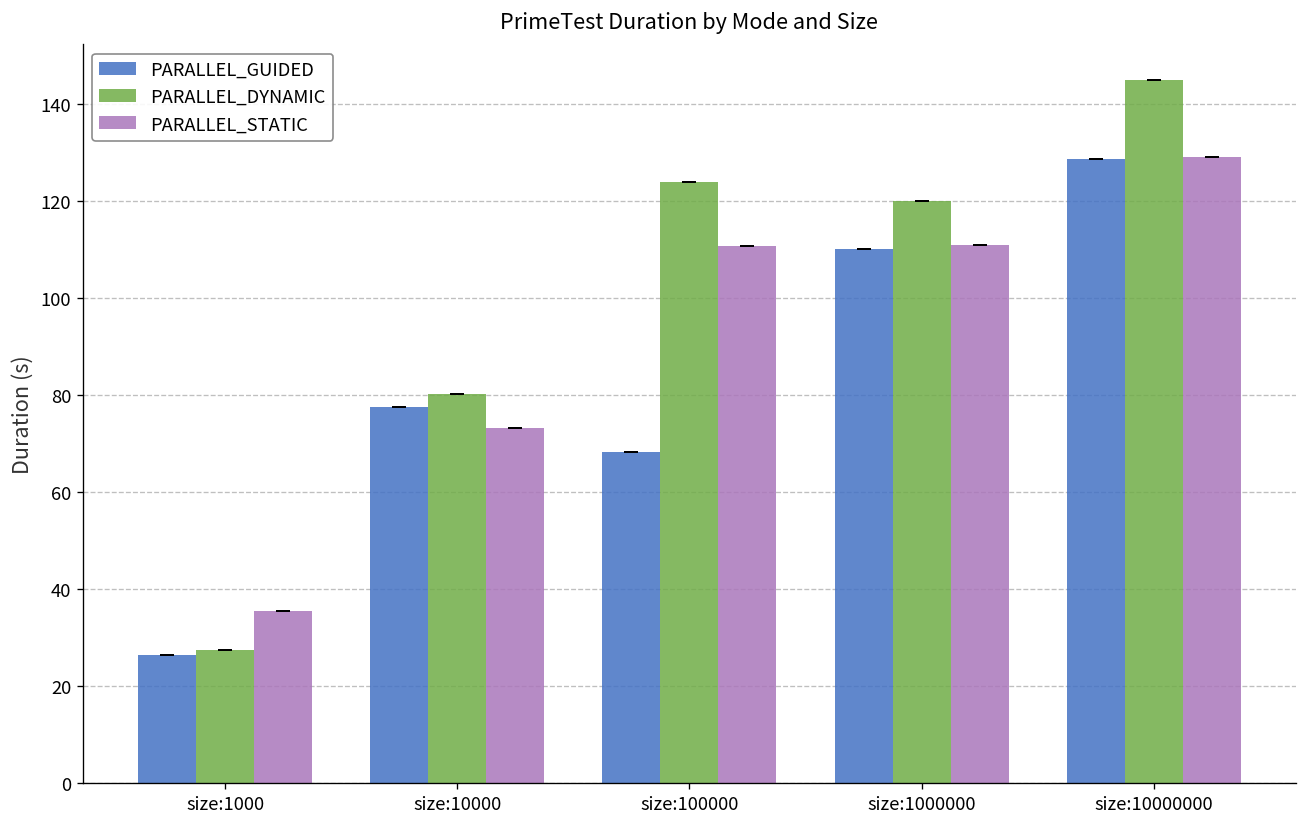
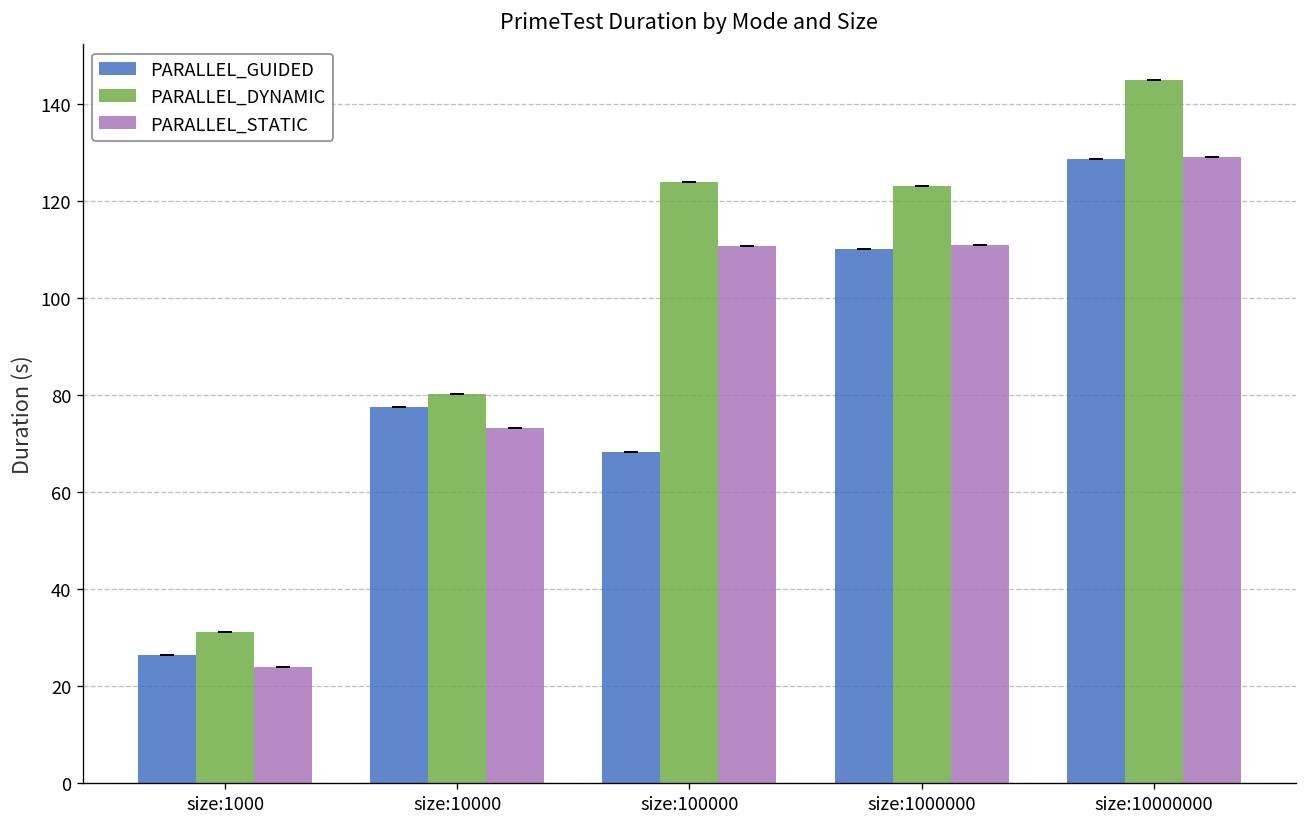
  {
    "PARALLEL_GUIDED": {
      "size:1000": 26,
      "size:10000": 77,
      "size:100000": 68,
      "size:1000000": 110,
      "size:10000000": 129
    },
    "PARALLEL_DYNAMIC": {
-     "size:1000": 27,
+     "size:1000": 31,
      "size:10000": 80,
      "size:100000": 124,
-     "size:1000000": 120,
+     "size:1000000": 123,
      "size:10000000": 145
    },
    "PARALLEL_STATIC": {
-     "size:1000": 35,
+     "size:1000": 24,
      "size:10000": 73,
      "size:100000": 111,
      "size:1000000": 111,
      "size:10000000": 129
    }
  }
